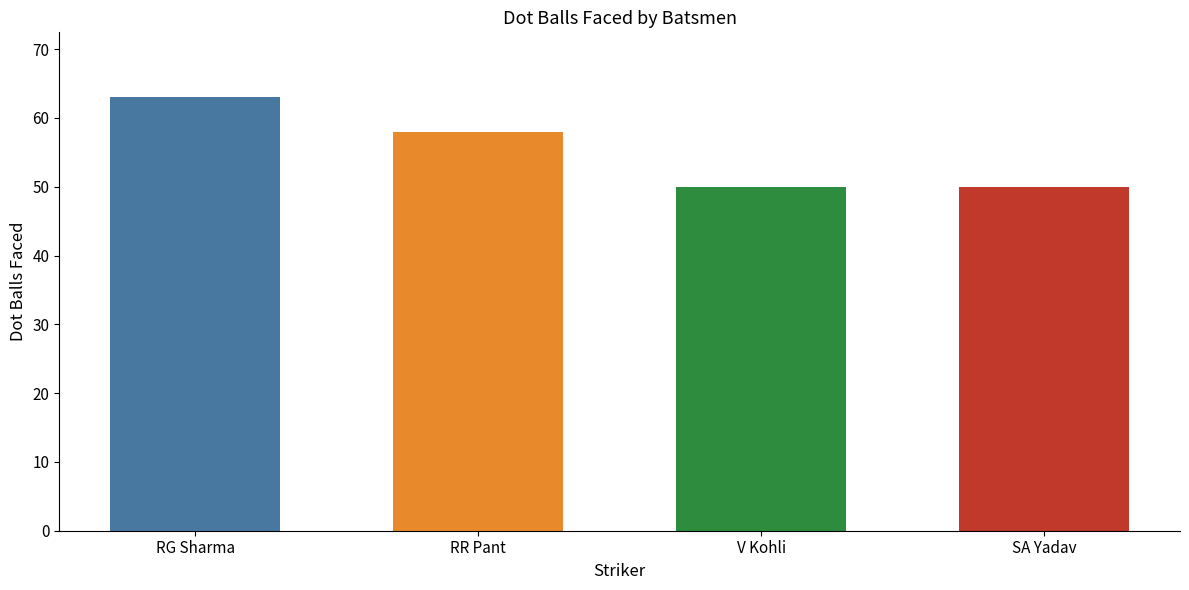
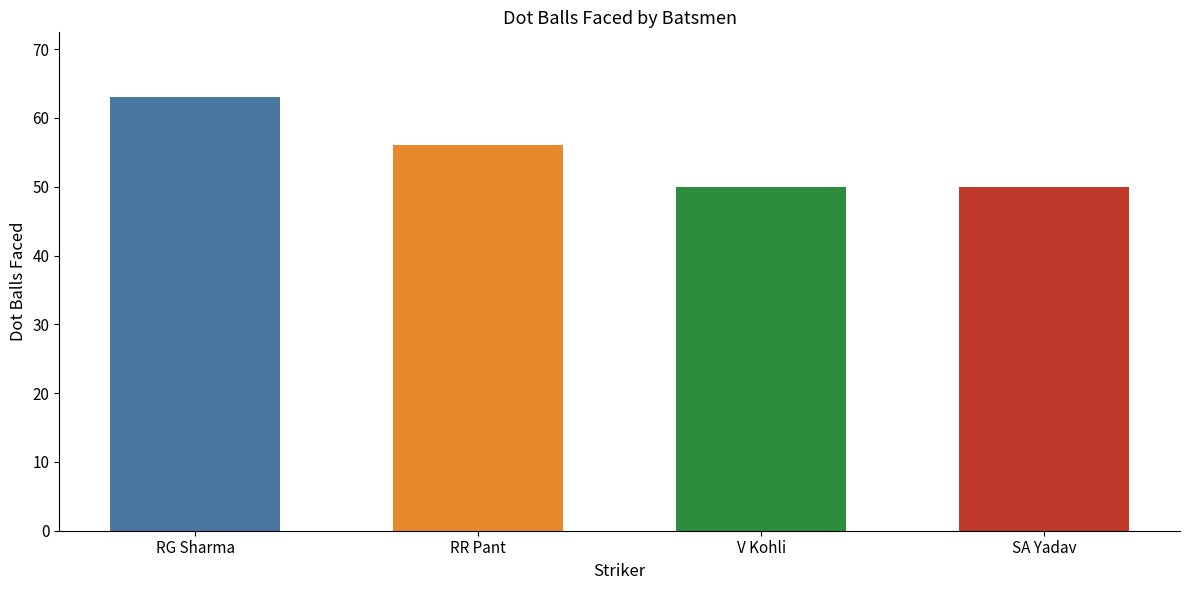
  {
    "RG Sharma": 63,
-   "RR Pant": 58,
+   "RR Pant": 56,
    "V Kohli": 50,
    "SA Yadav": 50
  }
